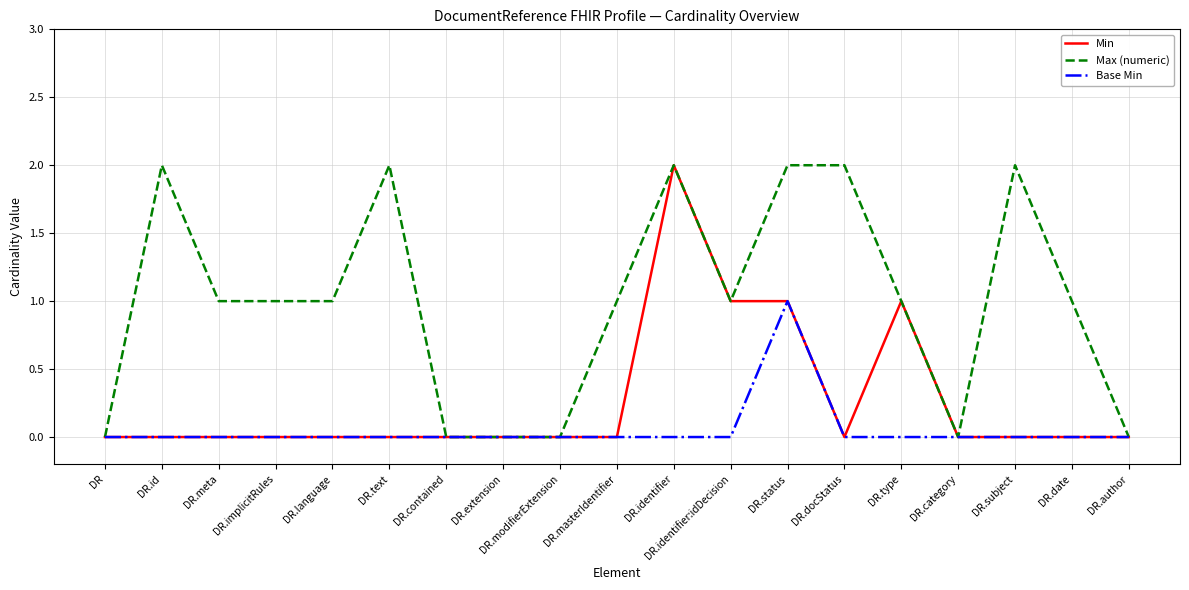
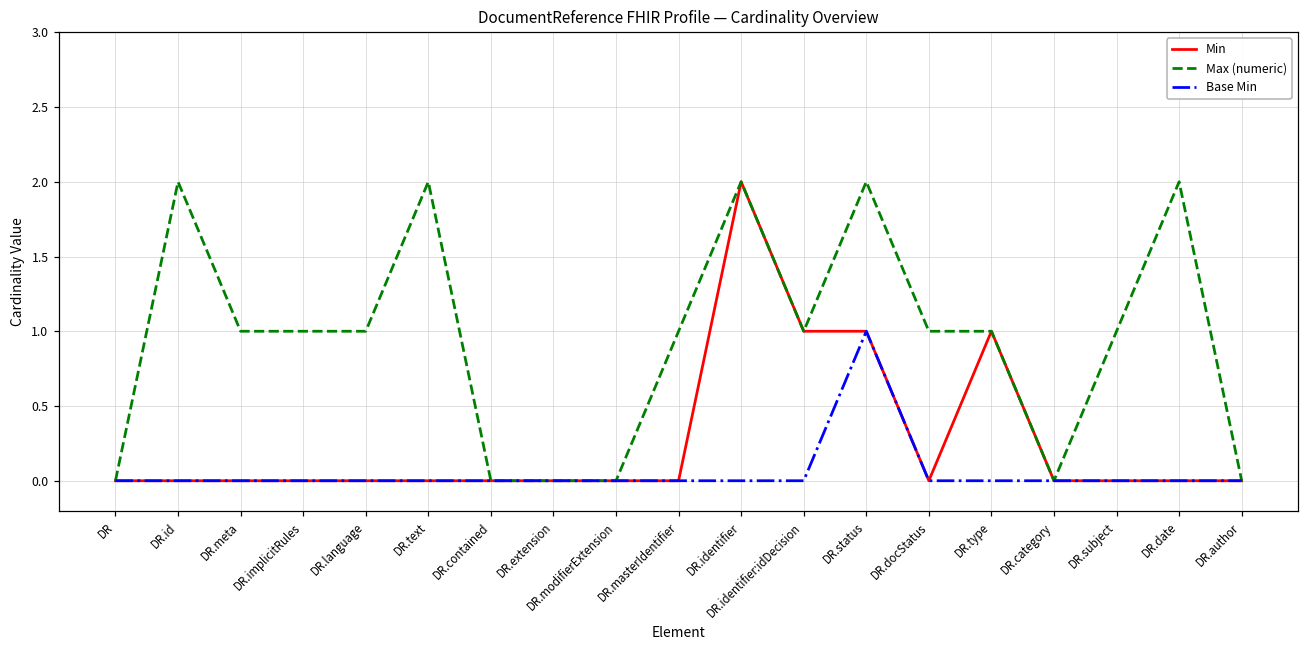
  {
    "Max (numeric)": {
      "DR.id": 2,
      "DR.meta": 1,
      "DR.implicitRules": 1,
      "DR.language": 1,
      "DR.text": 2,
      "DR.masterIdentifier": 1,
      "DR.status": 2,
-     "DR.docStatus": 2,
-     "DR.subject": 2,
-     "DR.date": 1
+     "DR.docStatus": 1,
+     "DR.subject": 1,
+     "DR.date": 2
    },
    "Base Min": {
      "DR.identifier": 0,
      "DR.identifier:idDecision": 0,
      "DR.type": 0
    }
  }
